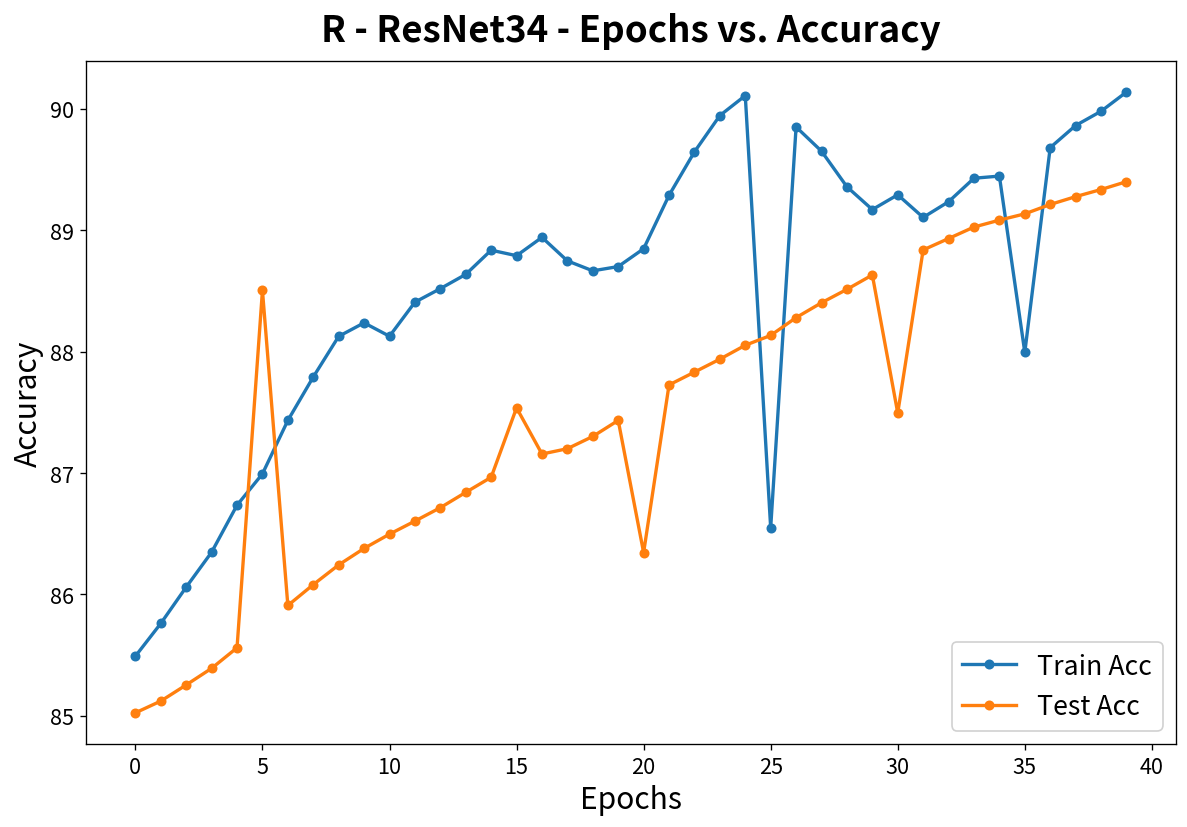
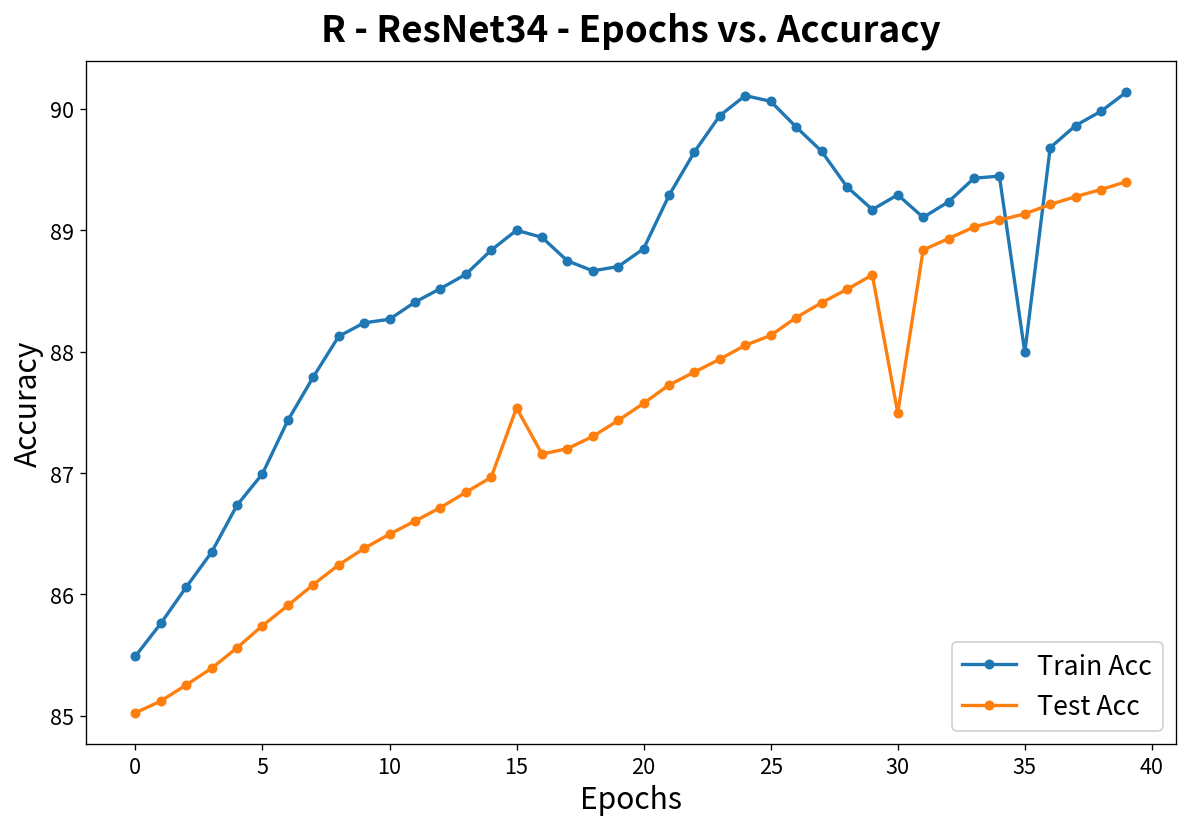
  {
    "Train Acc": {
      "0": 85.49,
      "5": 86.99,
-     "10": 88.13,
-     "15": 88.79,
+     "10": 88.27,
+     "15": 89.00,
      "20": 88.85,
-     "25": 86.55,
+     "25": 90.06,
      "30": 89.29,
      "35": 87.99
    },
    "Test Acc": {
      "0": 85.02,
-     "5": 88.50,
+     "5": 85.74,
      "10": 86.50,
      "15": 87.54,
-     "20": 86.34,
+     "20": 87.57,
      "25": 88.13,
      "30": 87.49,
      "35": 89.13
    }
  }
